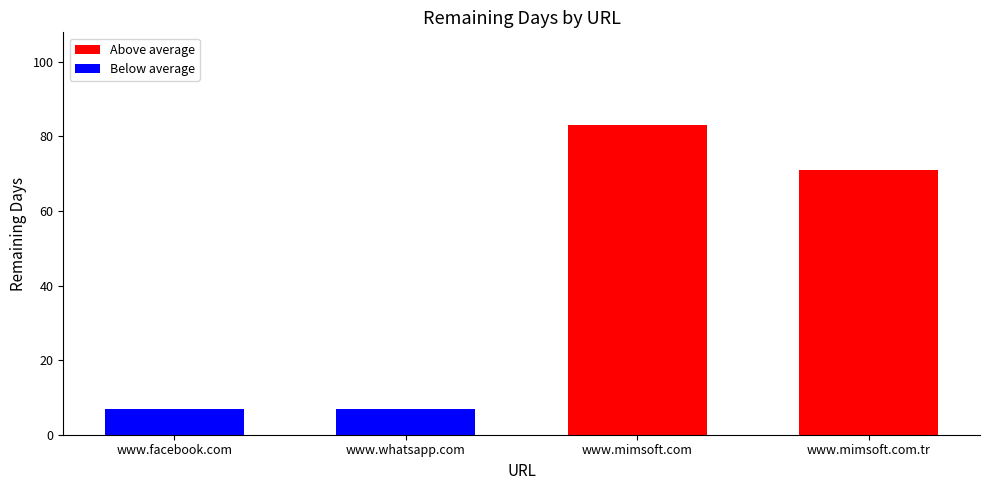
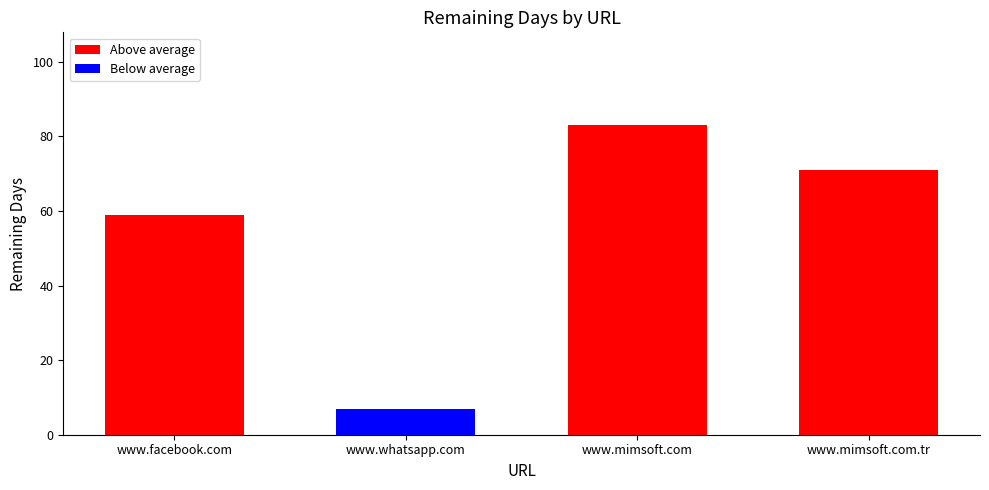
  {
-   "www.facebook.com": 7,
+   "www.facebook.com": 59,
    "www.whatsapp.com": 7,
    "www.mimsoft.com": 83,
    "www.mimsoft.com.tr": 71
  }
